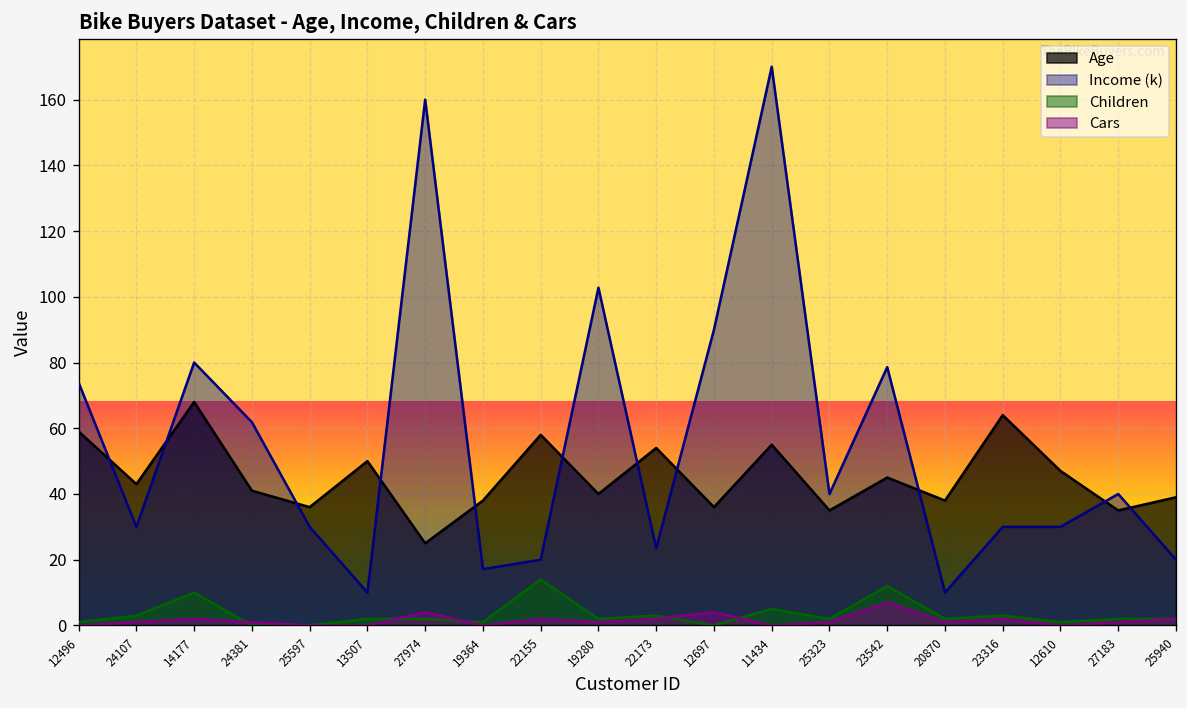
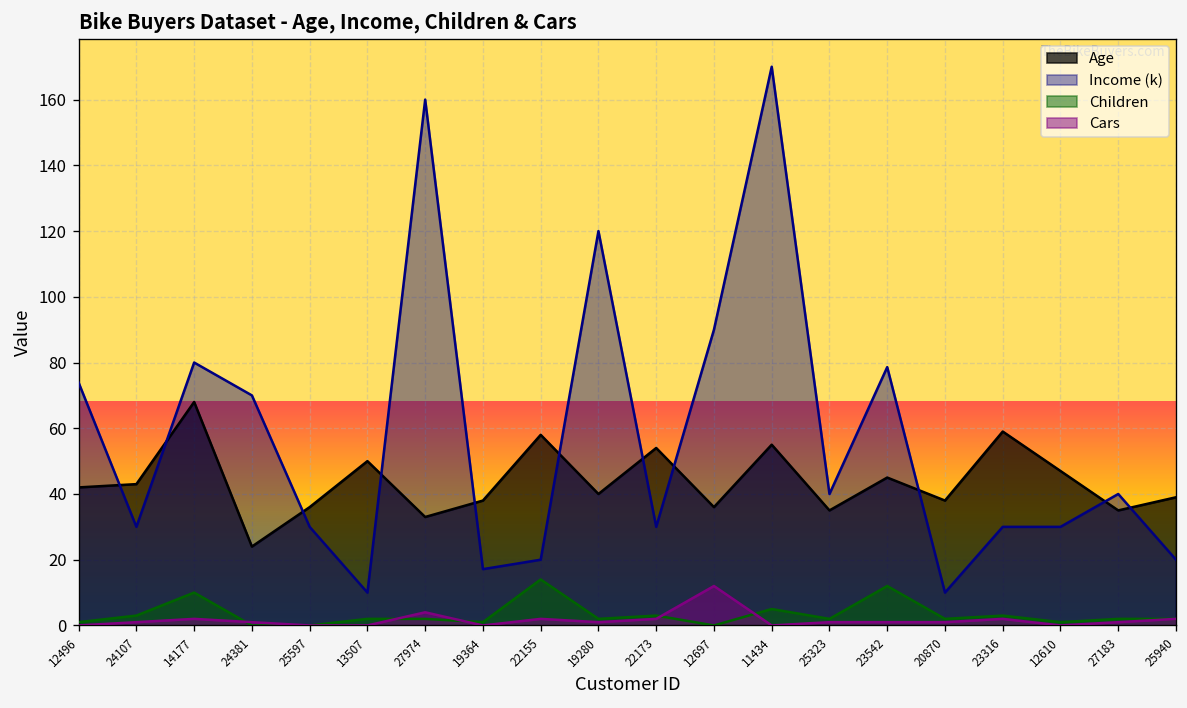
  {
    "Age": {
-     "12496": 59,
+     "12496": 42,
      "24107": 43,
      "14177": 68,
-     "24381": 41,
+     "24381": 24,
      "25597": 36,
      "13507": 50,
-     "27974": 25,
+     "27974": 33,
      "19364": 38,
      "22155": 58,
      "19280": 40,
      "22173": 54,
      "12697": 36,
      "11434": 55,
      "25323": 35,
      "23542": 45,
      "20870": 38,
-     "23316": 64,
+     "23316": 59,
      "12610": 47,
      "27183": 35,
      "25940": 39
    },
    "Income (k)": {
      "12496": 74,
      "24107": 30,
      "14177": 80,
-     "24381": 62,
+     "24381": 70,
      "25597": 30,
      "13507": 10,
      "27974": 160,
      "19364": 17,
      "22155": 20,
-     "19280": 103,
-     "22173": 24,
+     "19280": 120,
+     "22173": 30,
      "12697": 90,
      "11434": 170,
      "25323": 40,
      "23542": 79,
      "20870": 10,
      "23316": 30,
      "12610": 30,
      "27183": 40,
      "25940": 20
    },
    "Children": {
      "12496": 1,
      "24107": 3,
      "14177": 10,
      "24381": 0,
      "13507": 2,
      "27974": 2,
      "19364": 1,
      "22155": 14,
      "19280": 2,
      "22173": 3,
      "12697": 0,
      "11434": 5,
      "25323": 2,
      "23542": 12,
      "20870": 2,
      "23316": 3,
      "12610": 1,
      "27183": 2
    },
    "Cars": {
      "12496": 0,
      "24107": 1,
      "14177": 2,
      "24381": 1,
      "13507": 0,
      "27974": 4,
      "19364": 0,
      "22155": 2,
      "19280": 1,
      "22173": 2,
-     "12697": 4,
+     "12697": 12,
      "11434": 0,
      "25323": 1,
-     "23542": 7,
+     "23542": 1,
      "20870": 1,
      "23316": 2,
      "12610": 0,
      "27183": 1
    }
  }
